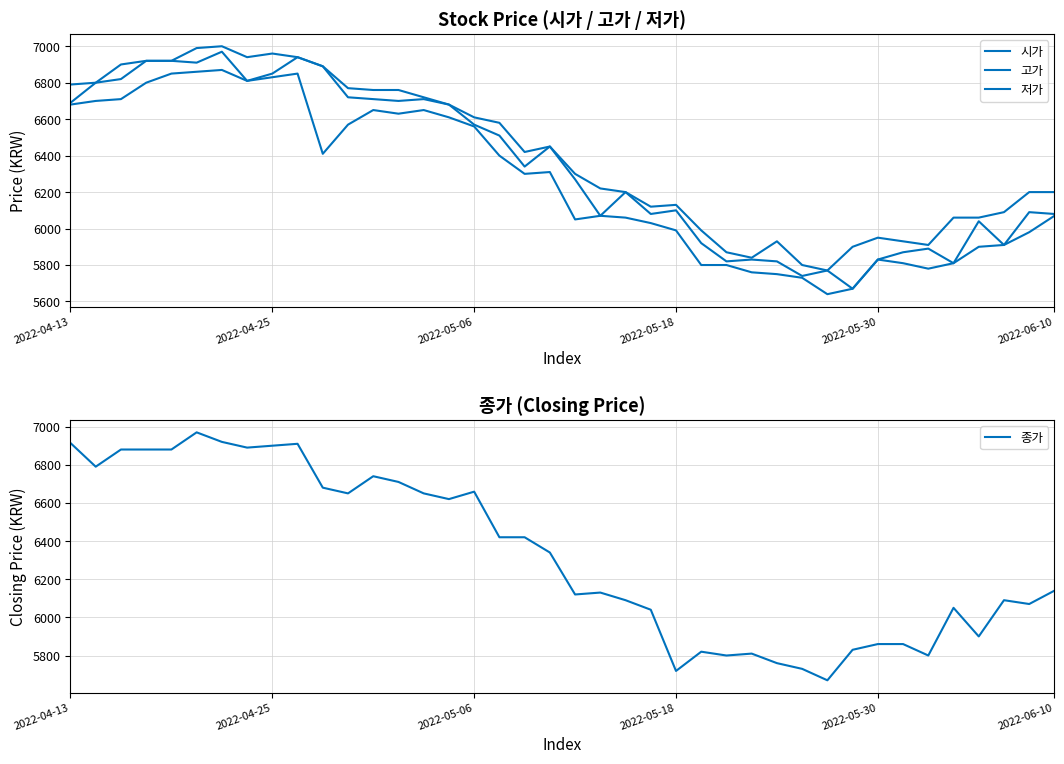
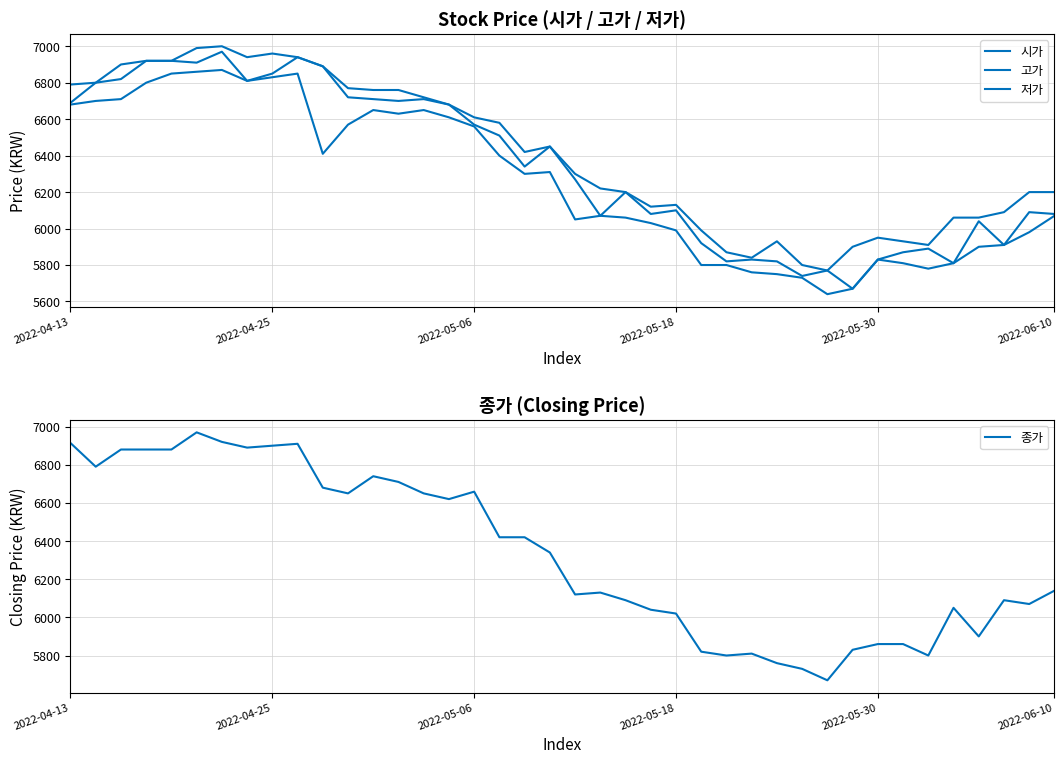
  {
    "종가 (Closing Price)": {
      "2022-04-13": 6910,
      "2022-04-25": 6900,
      "2022-05-06": 6660,
-     "2022-05-18": 5720,
+     "2022-05-18": 6020,
      "2022-05-30": 5860,
      "2022-06-10": 6140
    }
  }
